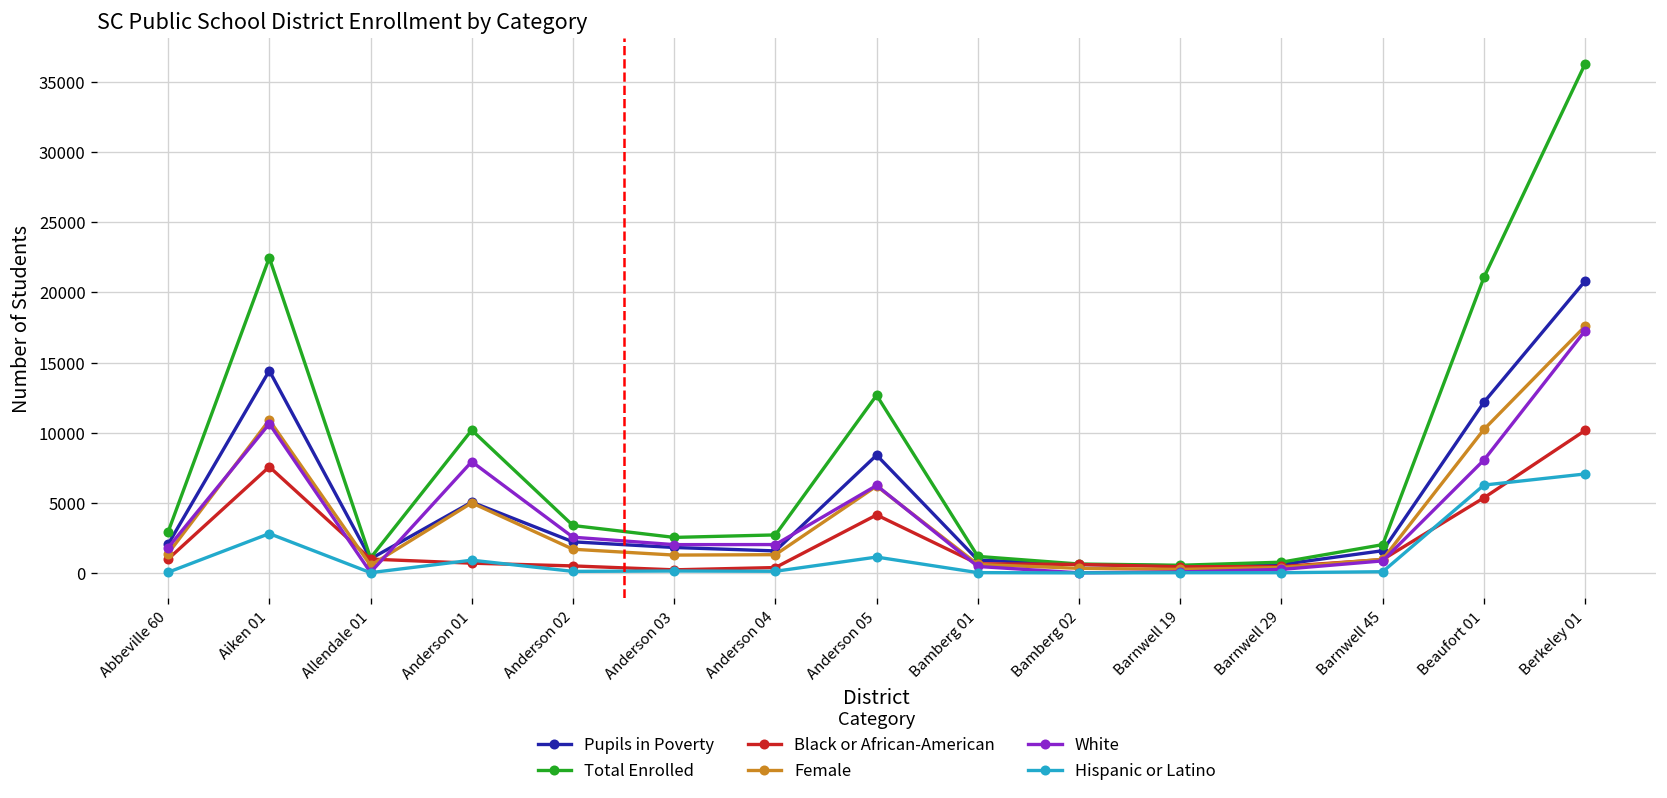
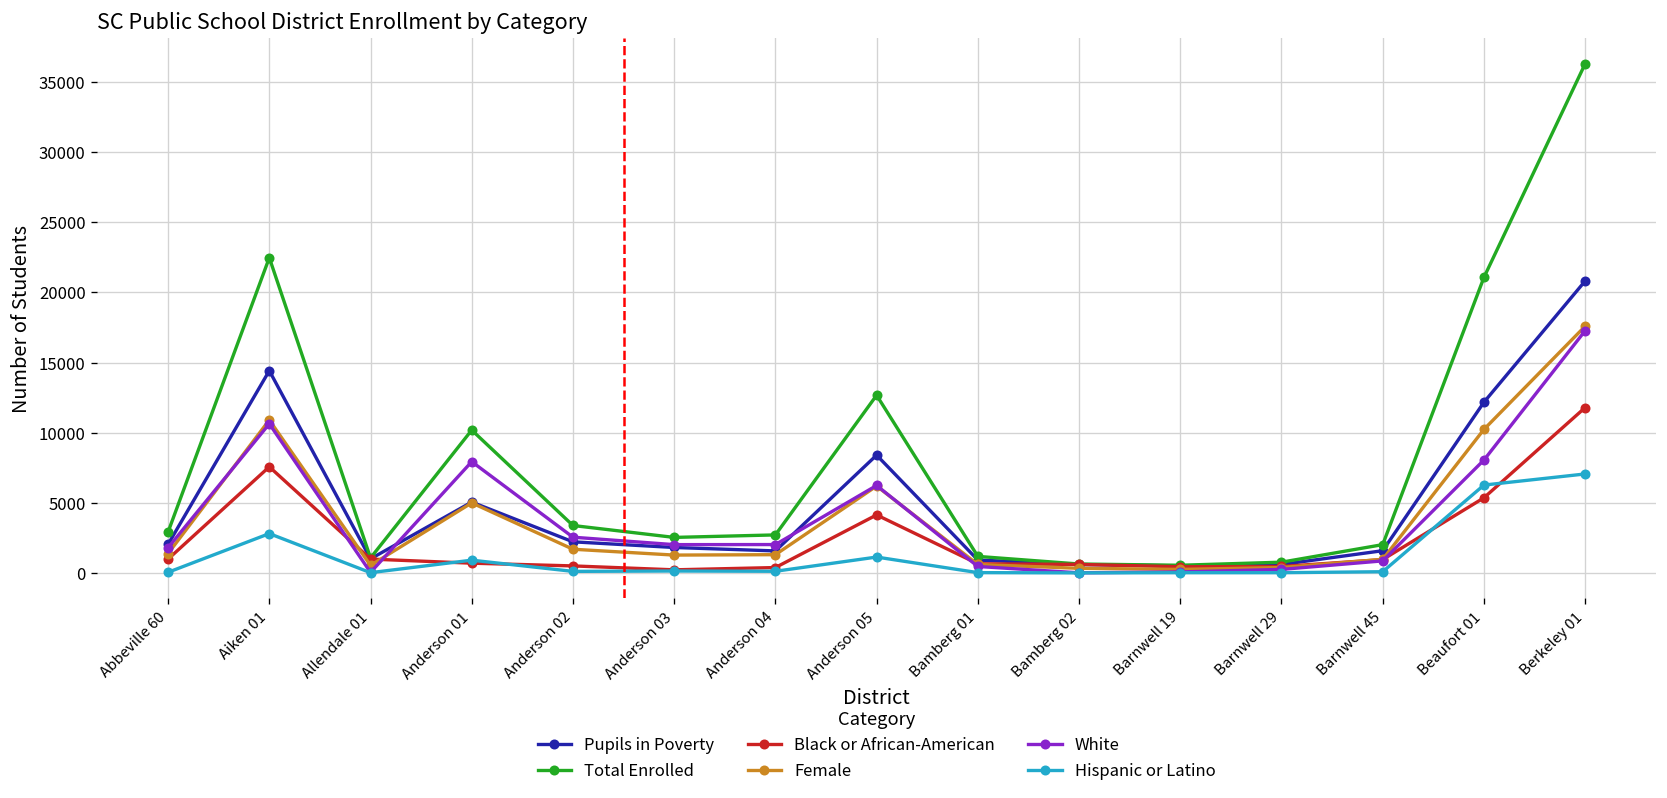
  {
    "Pupils in Poverty": {
      "Abbeville 60": 2000,
      "Aiken 01": 14400,
      "Anderson 02": 2200,
      "Anderson 04": 1600,
      "Anderson 05": 8400,
      "Bamberg 01": 900,
      "Barnwell 45": 1600,
      "Beaufort 01": 12200,
      "Berkeley 01": 20800
    },
    "Total Enrolled": {
      "Abbeville 60": 2900,
      "Aiken 01": 22500,
      "Anderson 01": 10200,
      "Anderson 02": 3400,
      "Anderson 03": 2500,
      "Anderson 04": 2700,
      "Anderson 05": 12700,
      "Bamberg 01": 1200,
      "Barnwell 45": 2000,
      "Beaufort 01": 21100,
      "Berkeley 01": 36300
    },
    "Black or African-American": {
      "Abbeville 60": 1000,
      "Aiken 01": 7600,
      "Anderson 02": 500,
      "Anderson 04": 400,
      "Anderson 05": 4100,
      "Beaufort 01": 5400,
-     "Berkeley 01": 10200
+     "Berkeley 01": 11800
    },
    "Female": {
      "Abbeville 60": 1400,
      "Aiken 01": 10900,
      "Allendale 01": 500,
      "Anderson 02": 1700,
      "Anderson 03": 1300,
      "Anderson 04": 1300,
      "Bamberg 02": 300,
      "Beaufort 01": 10200,
      "Berkeley 01": 17600
    },
    "White": {
      "Abbeville 60": 1800,
      "Aiken 01": 10600,
      "Anderson 01": 7900,
      "Anderson 02": 2600,
      "Anderson 04": 2000,
      "Beaufort 01": 8100,
      "Berkeley 01": 17300
    },
    "Hispanic or Latino": {
      "Abbeville 60": 100,
      "Aiken 01": 2800,
      "Anderson 02": 100,
      "Anderson 04": 100,
      "Anderson 05": 1100,
      "Bamberg 01": 0,
      "Barnwell 29": 0,
      "Barnwell 45": 100,
      "Beaufort 01": 6300,
      "Berkeley 01": 7100
    }
  }
